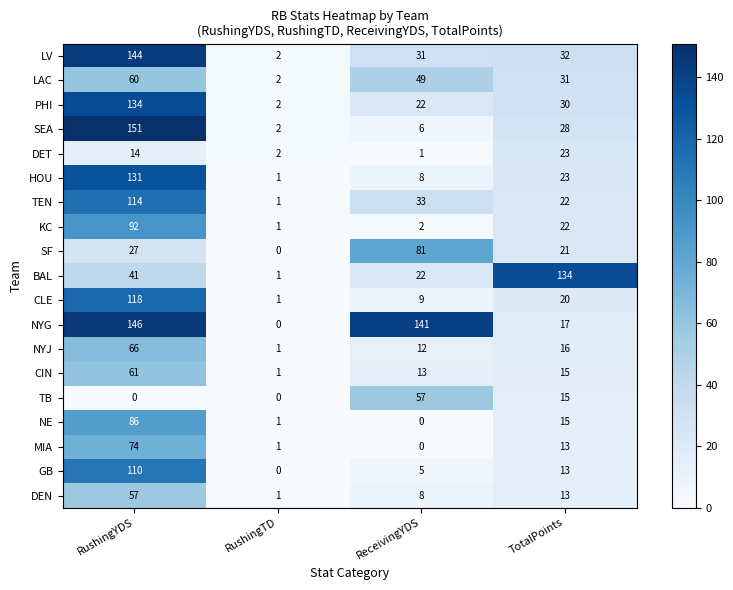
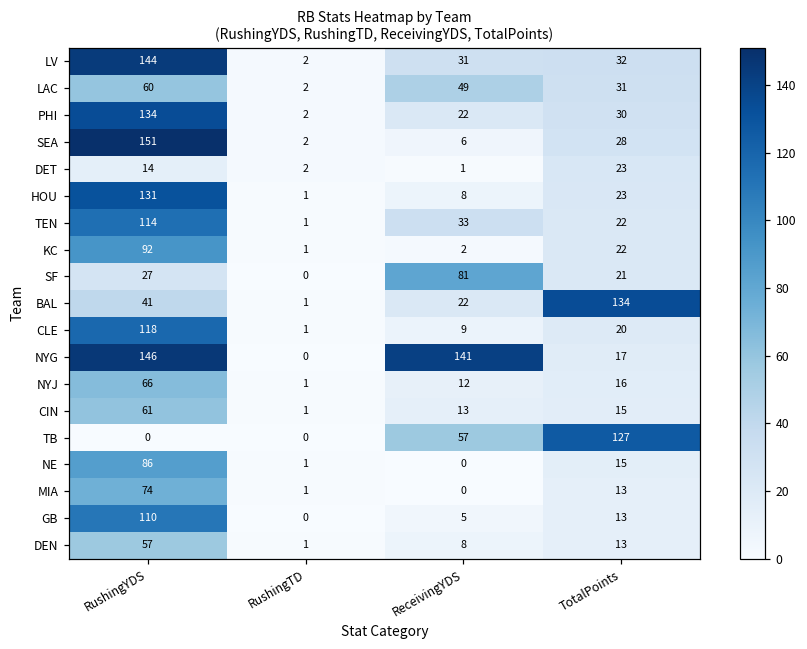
  {
    "LV": {
      "RushingYDS": 144,
      "RushingTD": 2,
      "ReceivingYDS": 31,
      "TotalPoints": 32
    },
    "LAC": {
      "RushingYDS": 60,
      "RushingTD": 2,
      "ReceivingYDS": 49,
      "TotalPoints": 31
    },
    "PHI": {
      "RushingYDS": 134,
      "RushingTD": 2,
      "ReceivingYDS": 22,
      "TotalPoints": 30
    },
    "SEA": {
      "RushingYDS": 151,
      "RushingTD": 2,
      "ReceivingYDS": 6,
      "TotalPoints": 28
    },
    "DET": {
      "RushingYDS": 14,
      "RushingTD": 2,
      "ReceivingYDS": 1,
      "TotalPoints": 23
    },
    "HOU": {
      "RushingYDS": 131,
      "RushingTD": 1,
      "ReceivingYDS": 8,
      "TotalPoints": 23
    },
    "TEN": {
      "RushingYDS": 114,
      "RushingTD": 1,
      "ReceivingYDS": 33,
      "TotalPoints": 22
    },
    "KC": {
      "RushingYDS": 92,
      "RushingTD": 1,
      "ReceivingYDS": 2,
      "TotalPoints": 22
    },
    "SF": {
      "RushingYDS": 27,
      "RushingTD": 0,
      "ReceivingYDS": 81,
      "TotalPoints": 21
    },
    "BAL": {
      "RushingYDS": 41,
      "RushingTD": 1,
      "ReceivingYDS": 22,
      "TotalPoints": 134
    },
    "CLE": {
      "RushingYDS": 118,
      "RushingTD": 1,
      "ReceivingYDS": 9,
      "TotalPoints": 20
    },
    "NYG": {
      "RushingYDS": 146,
      "RushingTD": 0,
      "ReceivingYDS": 141,
      "TotalPoints": 17
    },
    "NYJ": {
      "RushingYDS": 66,
      "RushingTD": 1,
      "ReceivingYDS": 12,
      "TotalPoints": 16
    },
    "CIN": {
      "RushingYDS": 61,
      "RushingTD": 1,
      "ReceivingYDS": 13,
      "TotalPoints": 15
    },
    "TB": {
      "RushingYDS": 0,
      "RushingTD": 0,
      "ReceivingYDS": 57,
-     "TotalPoints": 15
+     "TotalPoints": 127
    },
    "NE": {
      "RushingYDS": 86,
      "RushingTD": 1,
      "ReceivingYDS": 0,
      "TotalPoints": 15
    },
    "MIA": {
      "RushingYDS": 74,
      "RushingTD": 1,
      "ReceivingYDS": 0,
      "TotalPoints": 13
    },
    "GB": {
      "RushingYDS": 110,
      "RushingTD": 0,
      "ReceivingYDS": 5,
      "TotalPoints": 13
    },
    "DEN": {
      "RushingYDS": 57,
      "RushingTD": 1,
      "ReceivingYDS": 8,
      "TotalPoints": 13
    }
  }
